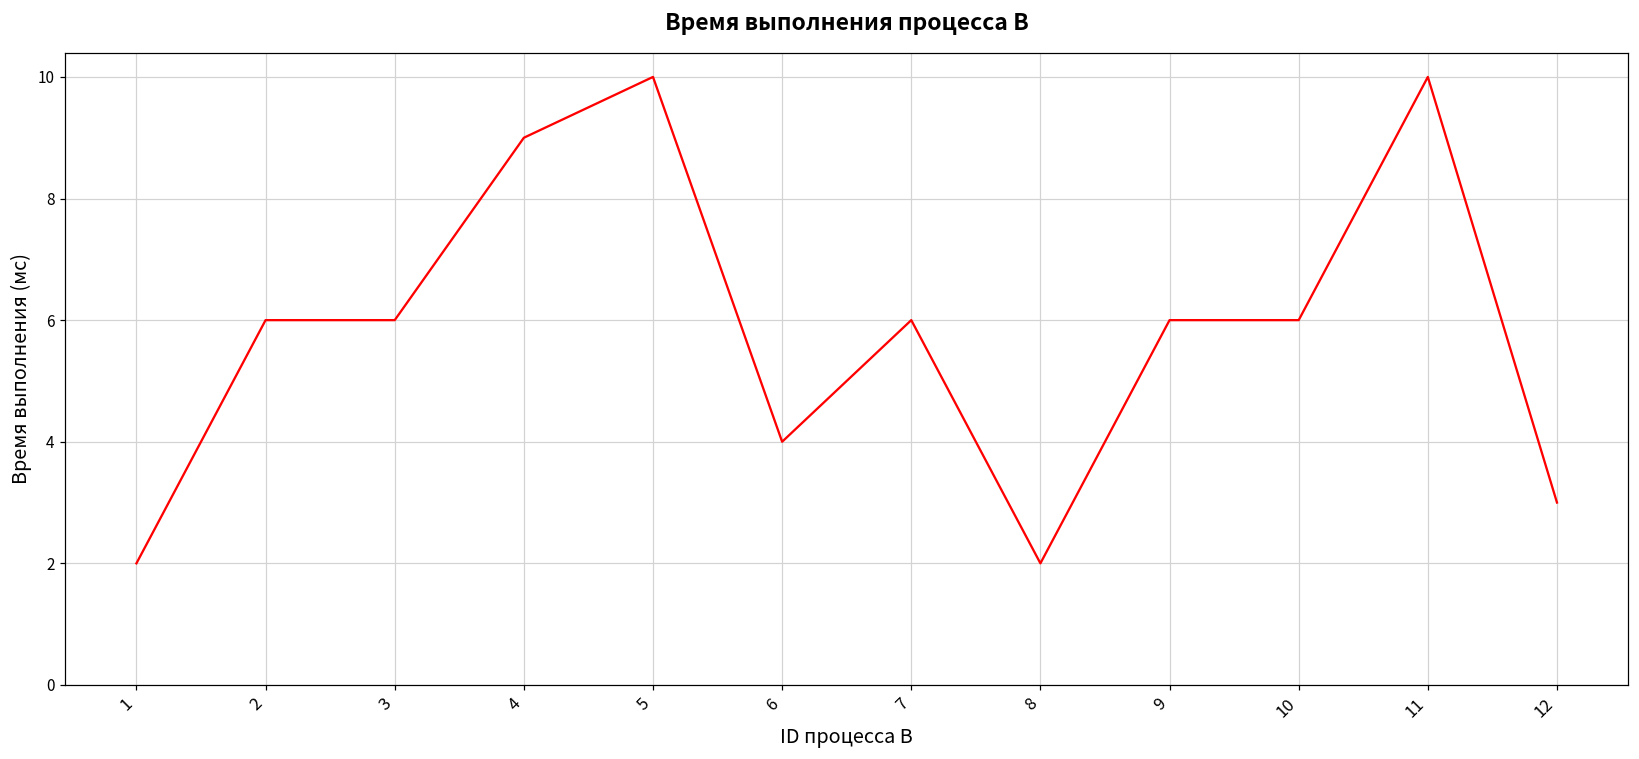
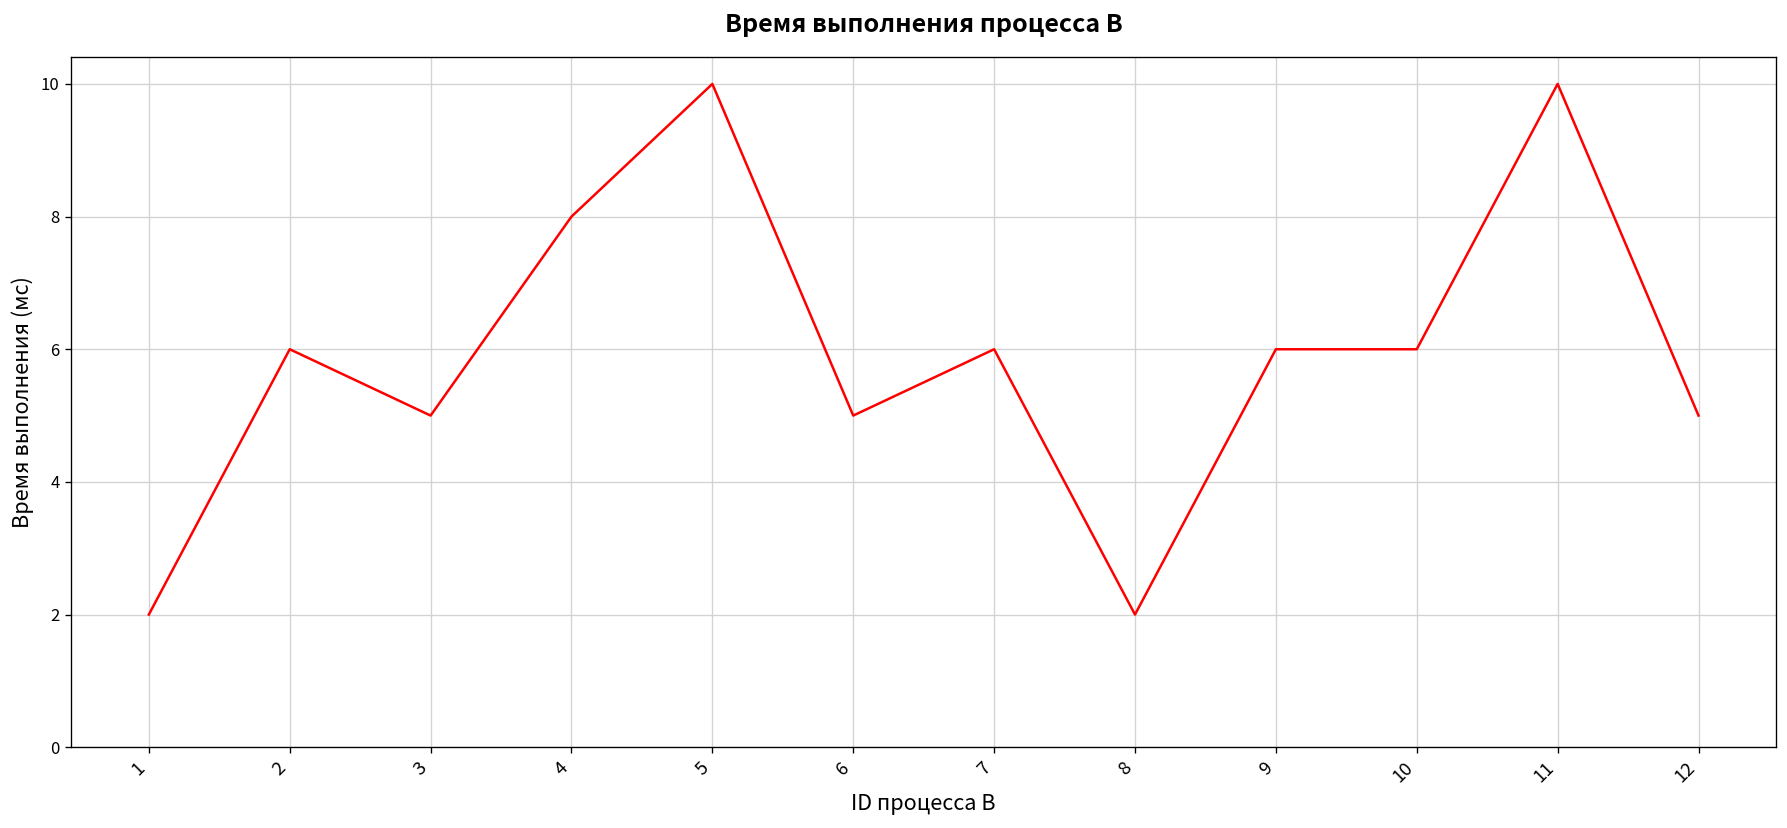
  {
    "1": 2,
    "2": 6,
-   "3": 6,
-   "4": 9,
+   "3": 5,
+   "4": 8,
    "5": 10,
-   "6": 4,
+   "6": 5,
    "7": 6,
    "8": 2,
    "9": 6,
    "10": 6,
    "11": 10,
-   "12": 3
+   "12": 5
  }
